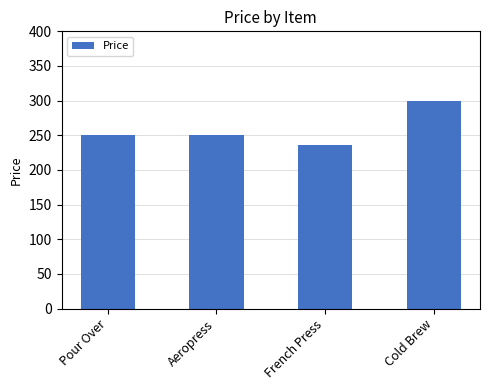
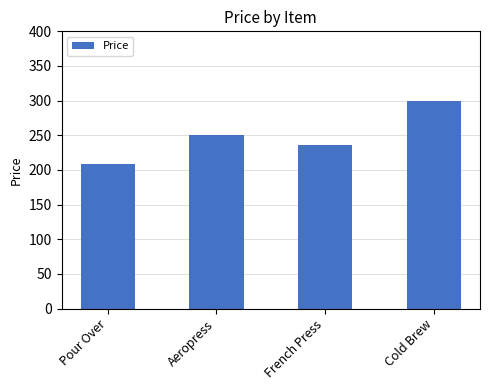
  {
-   "Pour Over": 250,
+   "Pour Over": 210,
    "Aeropress": 250,
    "French Press": 240,
    "Cold Brew": 300
  }
